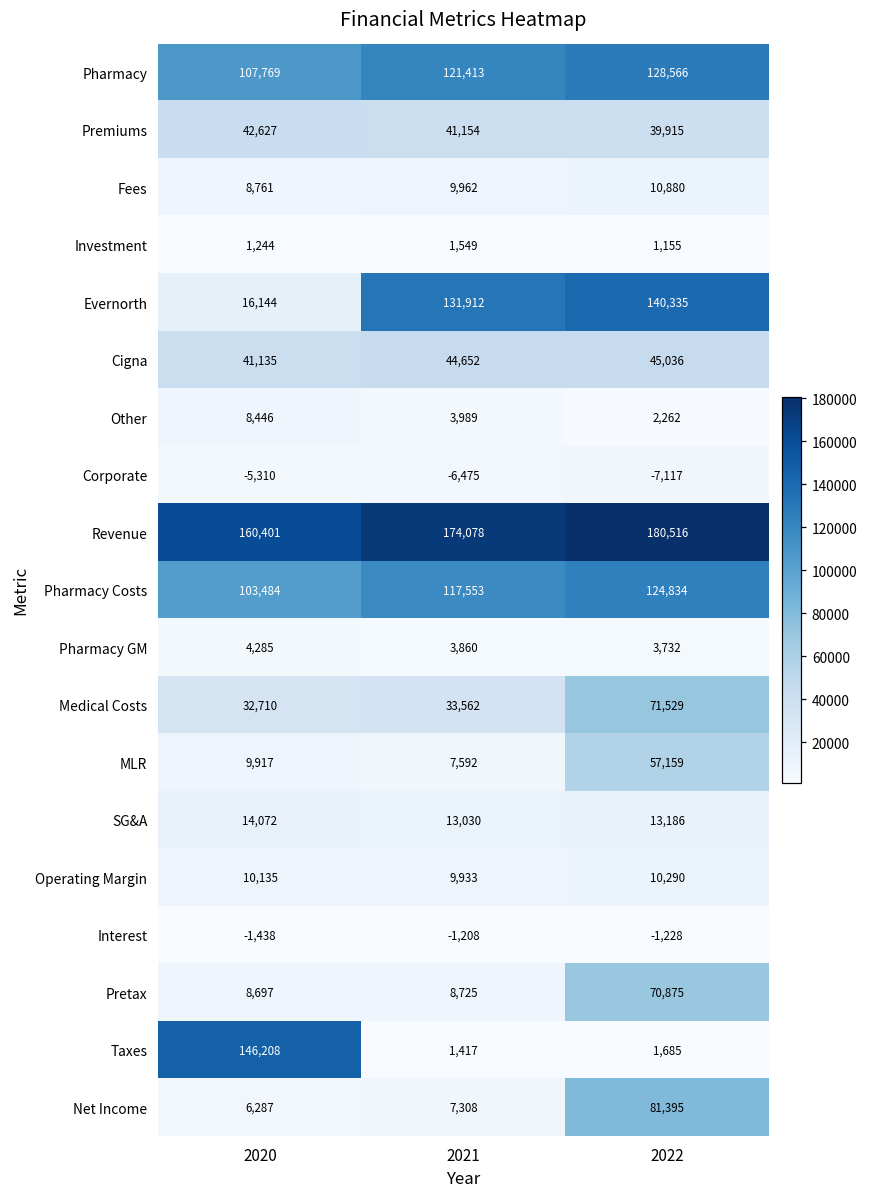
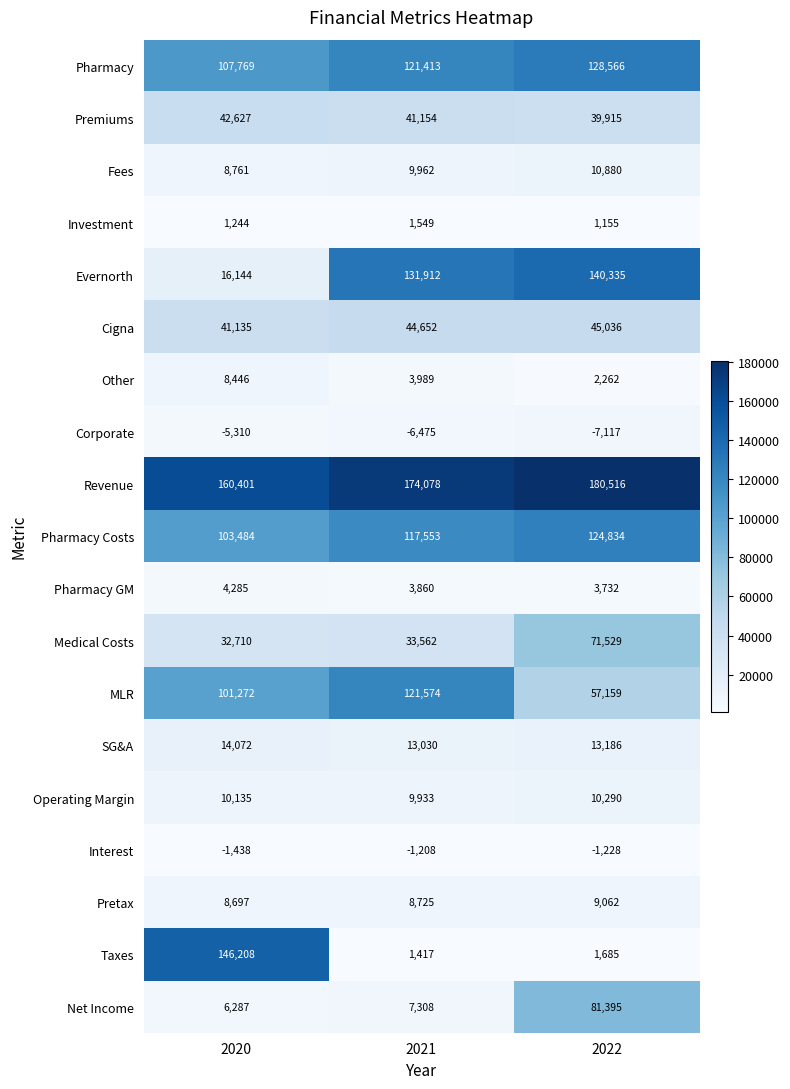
  {
    "Pharmacy": {
      "2020": "107,769",
      "2021": "121,413",
      "2022": "128,566"
    },
    "Premiums": {
      "2020": "42,627",
      "2021": "41,154",
      "2022": "39,915"
    },
    "Fees": {
      "2020": "8,761",
      "2021": "9,962",
      "2022": "10,880"
    },
    "Investment": {
      "2020": "1,244",
      "2021": "1,549",
      "2022": "1,155"
    },
    "Evernorth": {
      "2020": "16,144",
      "2021": "131,912",
      "2022": "140,335"
    },
    "Cigna": {
      "2020": "41,135",
      "2021": "44,652",
      "2022": "45,036"
    },
    "Other": {
      "2020": "8,446",
      "2021": "3,989",
      "2022": "2,262"
    },
    "Corporate": {
      "2020": "-5,310",
      "2021": "-6,475",
      "2022": "-7,117"
    },
    "Revenue": {
      "2020": "160,401",
      "2021": "174,078",
      "2022": "180,516"
    },
    "Pharmacy Costs": {
      "2020": "103,484",
      "2021": "117,553",
      "2022": "124,834"
    },
    "Pharmacy GM": {
      "2020": "4,285",
      "2021": "3,860",
      "2022": "3,732"
    },
    "Medical Costs": {
      "2020": "32,710",
      "2021": "33,562",
      "2022": "71,529"
    },
    "MLR": {
-     "2020": "9,917",
-     "2021": "7,592",
+     "2020": "101,272",
+     "2021": "121,574",
      "2022": "57,159"
    },
    "SG&A": {
      "2020": "14,072",
      "2021": "13,030",
      "2022": "13,186"
    },
    "Operating Margin": {
      "2020": "10,135",
      "2021": "9,933",
      "2022": "10,290"
    },
    "Interest": {
      "2020": "-1,438",
      "2021": "-1,208",
      "2022": "-1,228"
    },
    "Pretax": {
      "2020": "8,697",
      "2021": "8,725",
-     "2022": "70,875"
+     "2022": "9,062"
    },
    "Taxes": {
      "2020": "146,208",
      "2021": "1,417",
      "2022": "1,685"
    },
    "Net Income": {
      "2020": "6,287",
      "2021": "7,308",
      "2022": "81,395"
    }
  }
